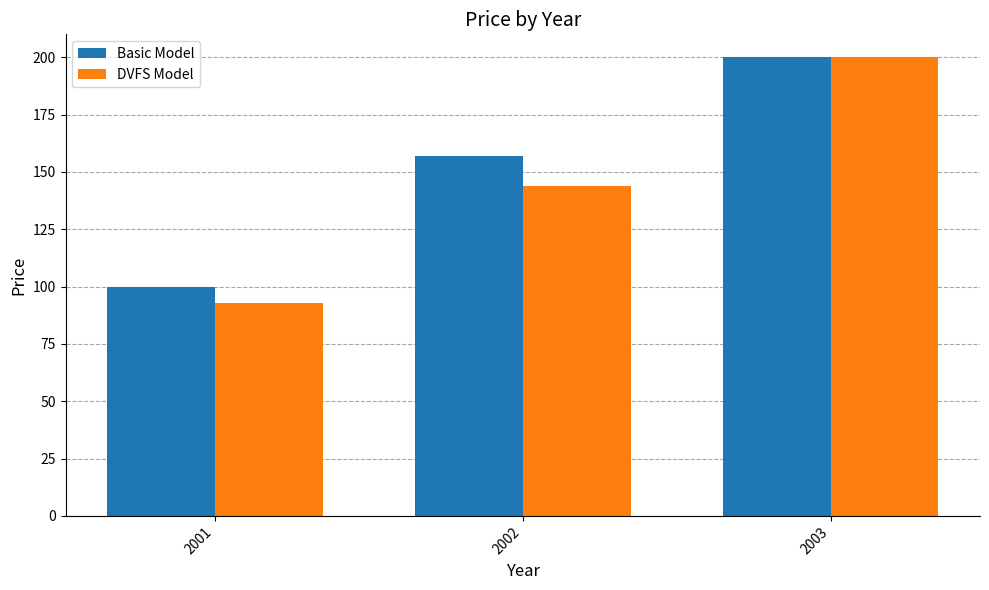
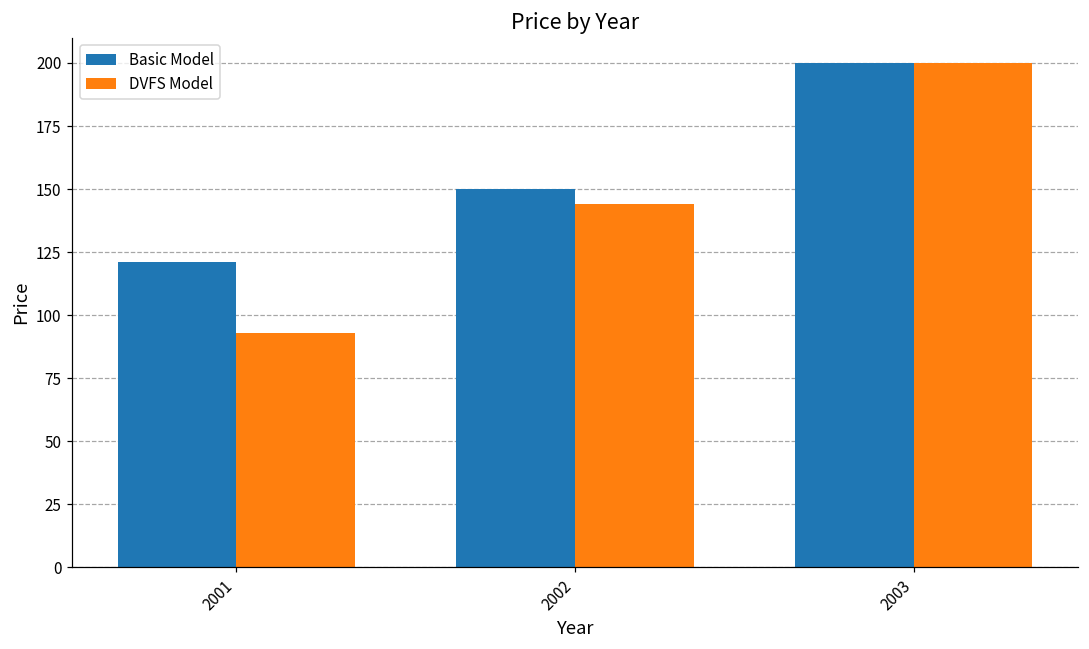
  {
    "Basic Model": {
-     "2001": 100,
-     "2002": 157,
+     "2001": 121,
+     "2002": 150,
      "2003": 200
    },
    "DVFS Model": {
      "2001": 93,
      "2002": 144,
      "2003": 200
    }
  }
